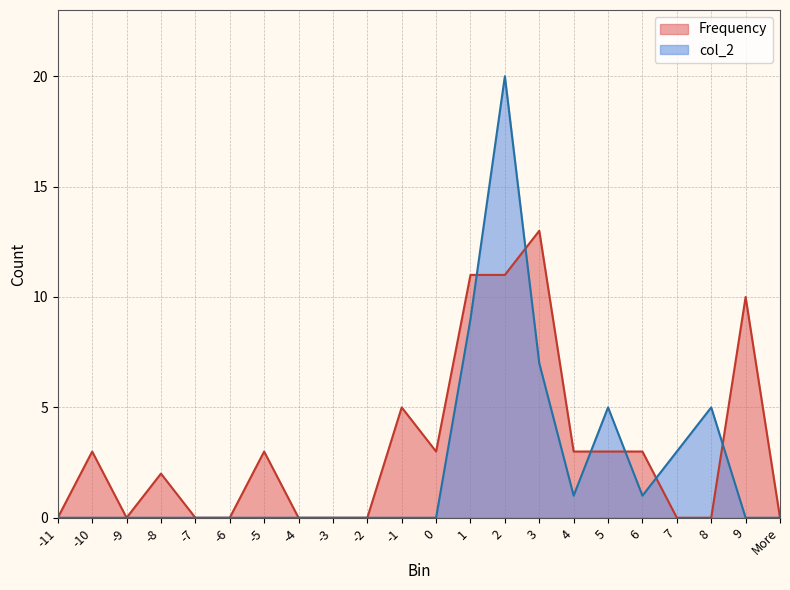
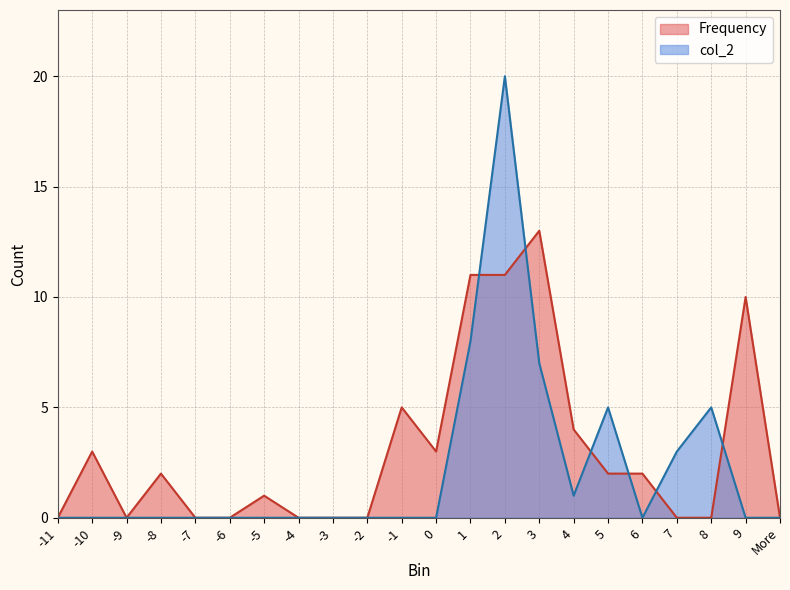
  {
    "Frequency": {
      "-10": 3,
      "-8": 2,
-     "-5": 3,
+     "-5": 1,
      "-1": 5,
      "0": 3,
      "1": 11,
      "2": 11,
      "3": 13,
-     "4": 3,
-     "5": 3,
-     "6": 3,
+     "4": 4,
+     "5": 2,
+     "6": 2,
      "7": 0,
      "8": 0,
      "9": 10
    },
    "col_2": {
      "-10": 0,
      "-8": 0,
      "-5": 0,
      "-1": 0,
      "0": 0,
-     "1": 9,
+     "1": 8,
      "2": 20,
      "3": 7,
      "4": 1,
      "5": 5,
-     "6": 1,
+     "6": 0,
      "7": 3,
      "8": 5,
      "9": 0
    }
  }
